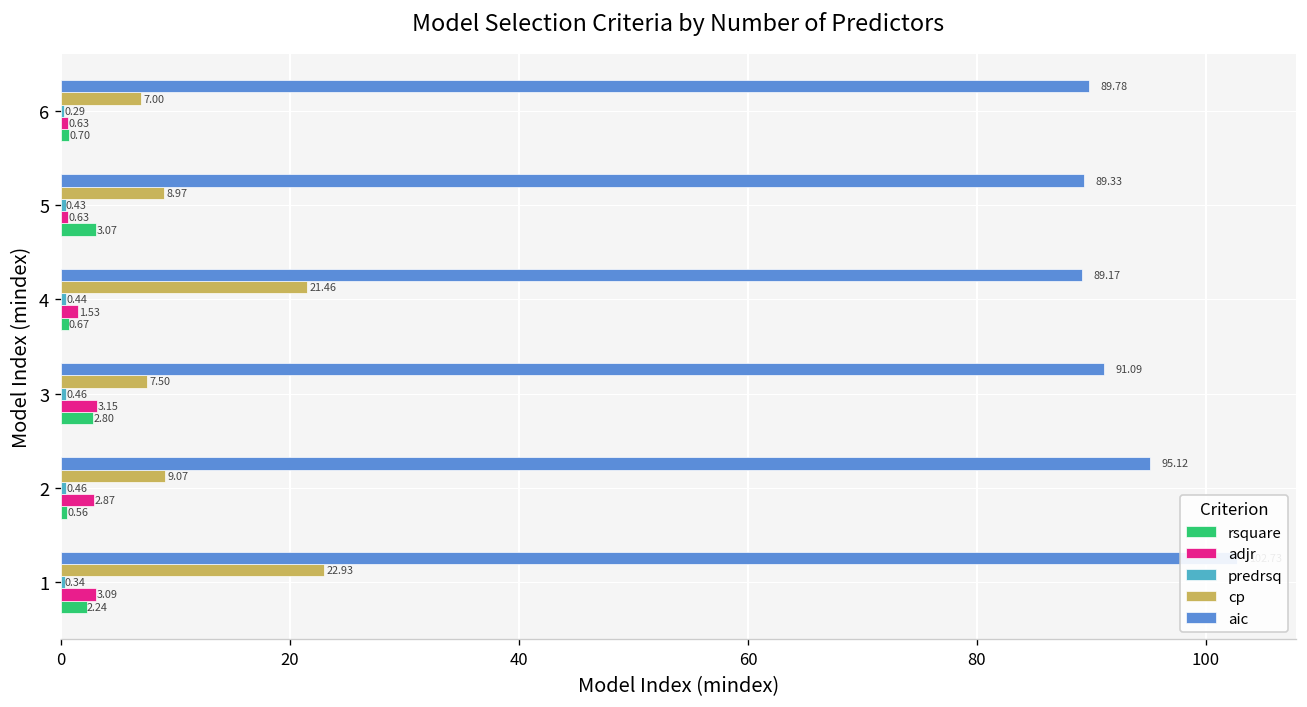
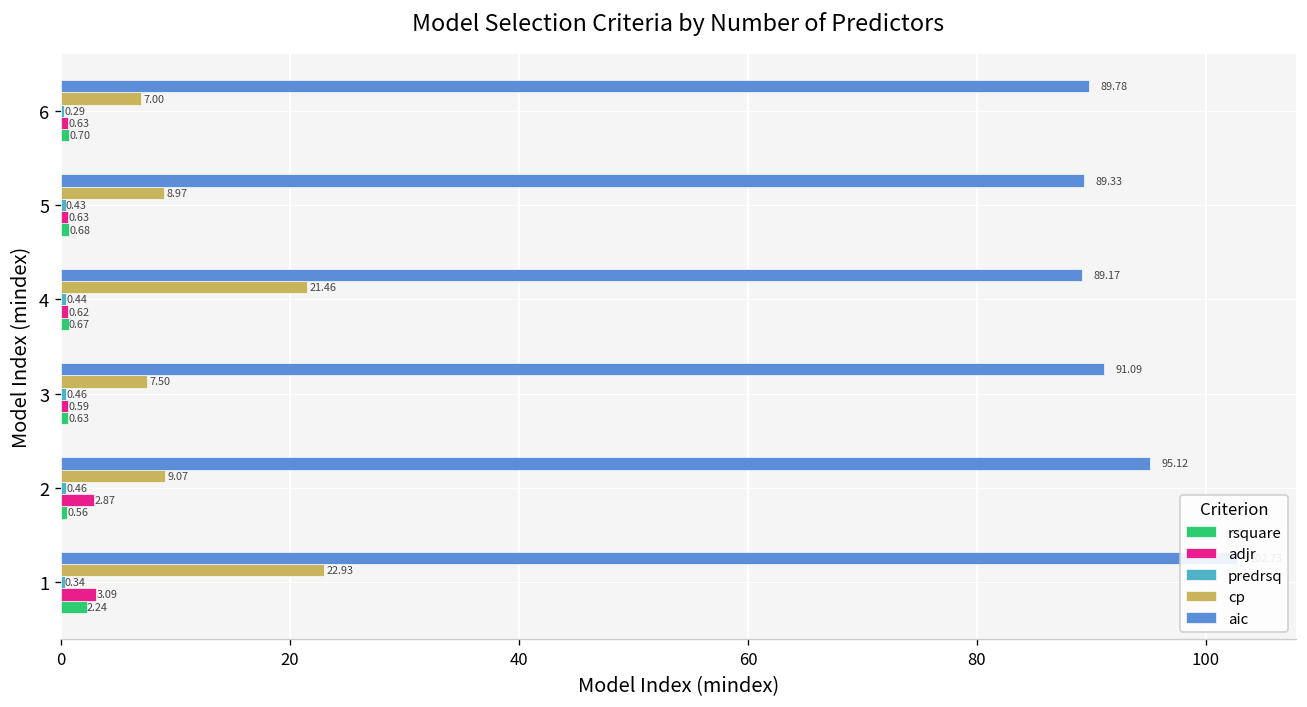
  {
    "rsquare": {
      "6": 0.70,
-     "5": 3.07,
+     "5": 0.68,
      "4": 0.67,
-     "3": 2.80,
+     "3": 0.63,
      "2": 0.56,
      "1": 2.24
    },
    "adjr": {
      "6": 0.63,
      "5": 0.63,
-     "4": 1.53,
-     "3": 3.15,
+     "4": 0.62,
+     "3": 0.59,
      "2": 2.87,
      "1": 3.09
    },
    "cp": {
      "6": 7.00,
      "5": 8.97,
      "4": 21.46,
      "3": 7.50,
      "2": 9.07,
      "1": 22.93
    }
  }
